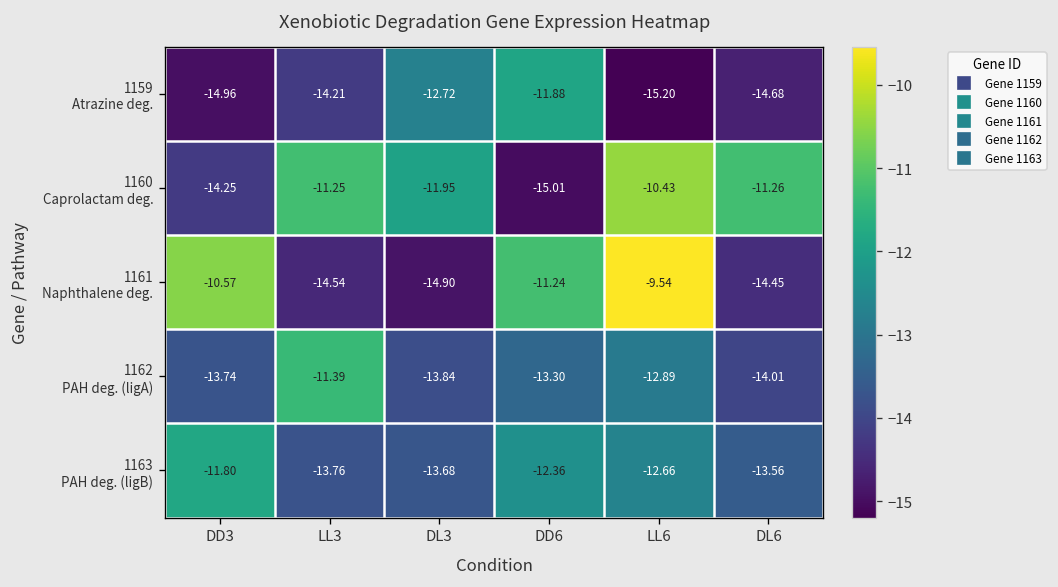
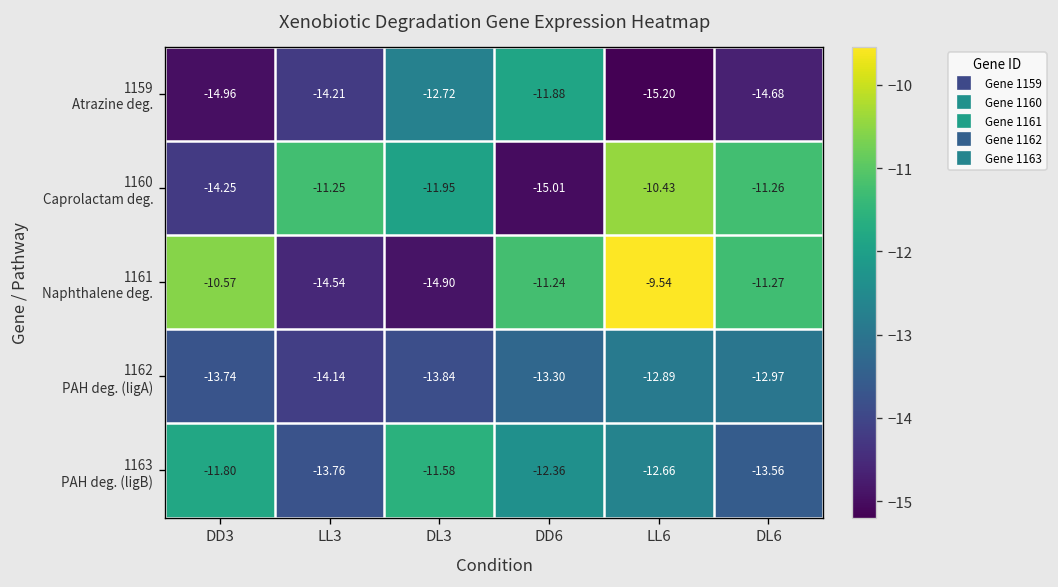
  {
    "1159 Atrazine deg.": {
      "DD3": -14.96,
      "LL3": -14.21,
      "DL3": -12.72,
      "DD6": -11.88,
      "LL6": -15.20,
      "DL6": -14.68
    },
    "1160 Caprolactam deg.": {
      "DD3": -14.25,
      "LL3": -11.25,
      "DL3": -11.95,
      "DD6": -15.01,
      "LL6": -10.43,
      "DL6": -11.26
    },
    "1161 Naphthalene deg.": {
      "DD3": -10.57,
      "LL3": -14.54,
      "DL3": -14.90,
      "DD6": -11.24,
      "LL6": -9.54,
-     "DL6": -14.45
+     "DL6": -11.27
    },
    "1162 PAH deg. (ligA)": {
      "DD3": -13.74,
-     "LL3": -11.39,
+     "LL3": -14.14,
      "DL3": -13.84,
      "DD6": -13.30,
      "LL6": -12.89,
-     "DL6": -14.01
+     "DL6": -12.97
    },
    "1163 PAH deg. (ligB)": {
      "DD3": -11.80,
      "LL3": -13.76,
-     "DL3": -13.68,
+     "DL3": -11.58,
      "DD6": -12.36,
      "LL6": -12.66,
      "DL6": -13.56
    }
  }
